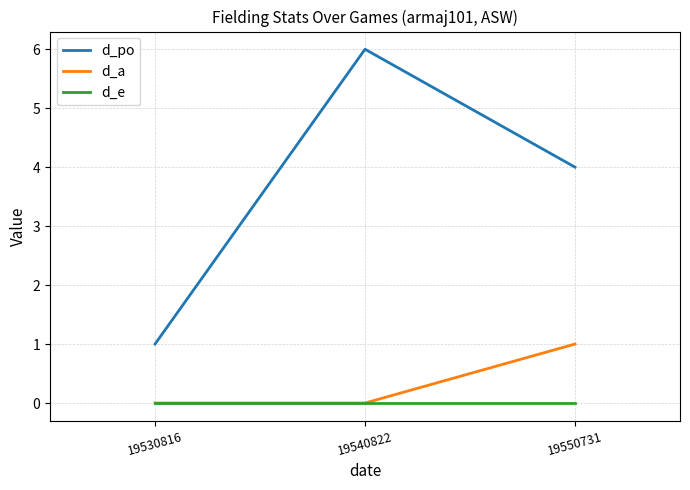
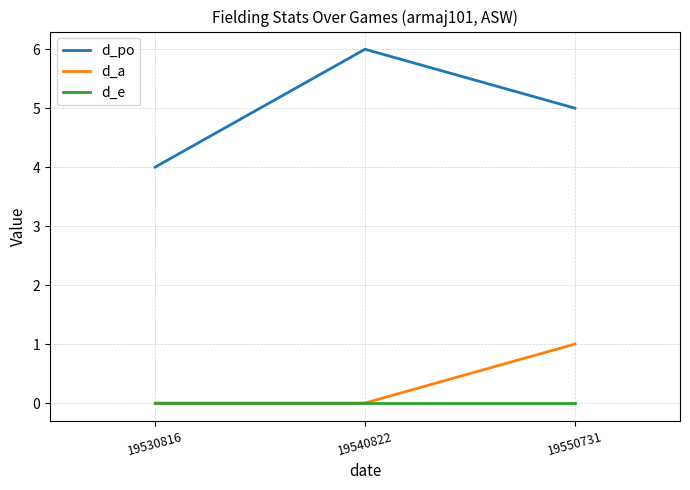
  {
    "d_po": {
-     "19530816": 1,
+     "19530816": 4,
      "19540822": 6,
-     "19550731": 4
+     "19550731": 5
    },
    "d_a": {
      "19550731": 1
    },
    "d_e": {
      "19550731": 0
    }
  }
